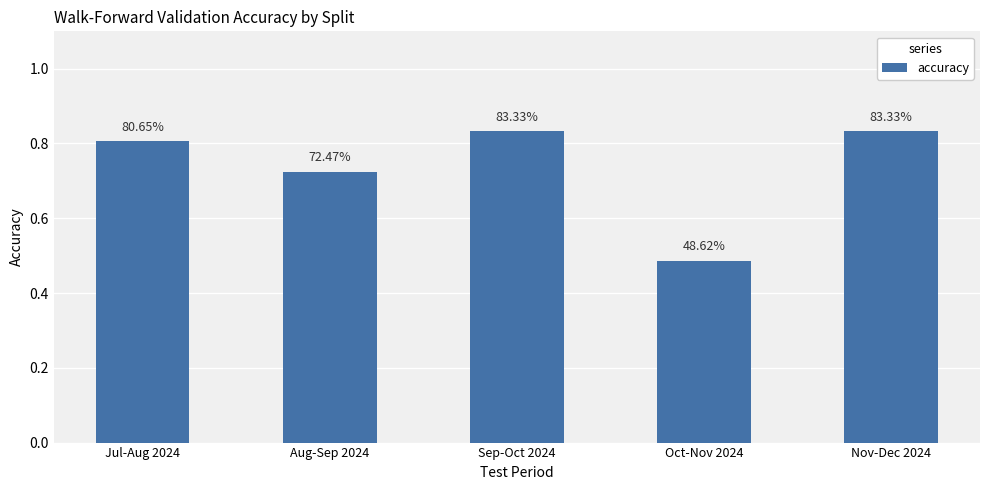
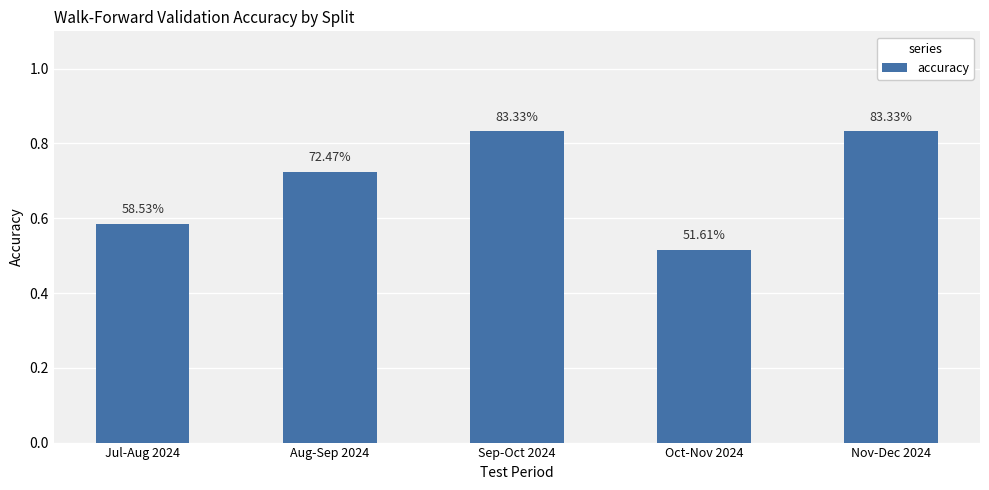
  {
-   "Jul-Aug 2024": "80.65%",
+   "Jul-Aug 2024": "58.53%",
    "Aug-Sep 2024": "72.47%",
    "Sep-Oct 2024": "83.33%",
-   "Oct-Nov 2024": "48.62%",
+   "Oct-Nov 2024": "51.61%",
    "Nov-Dec 2024": "83.33%"
  }
